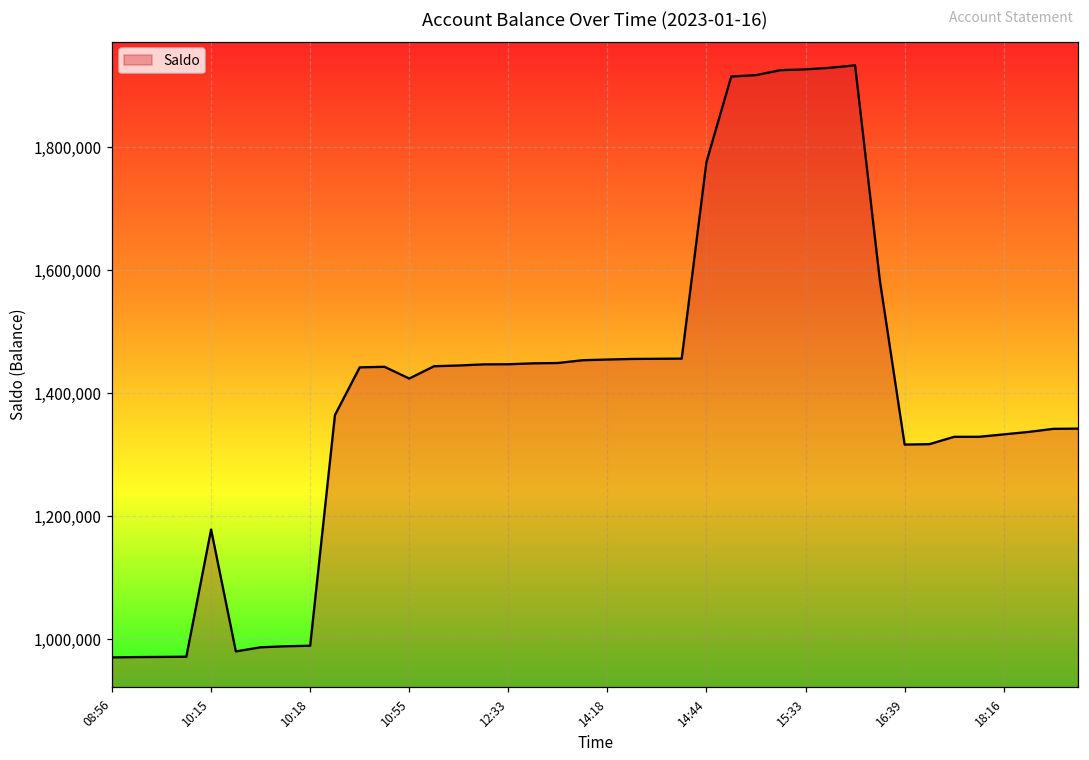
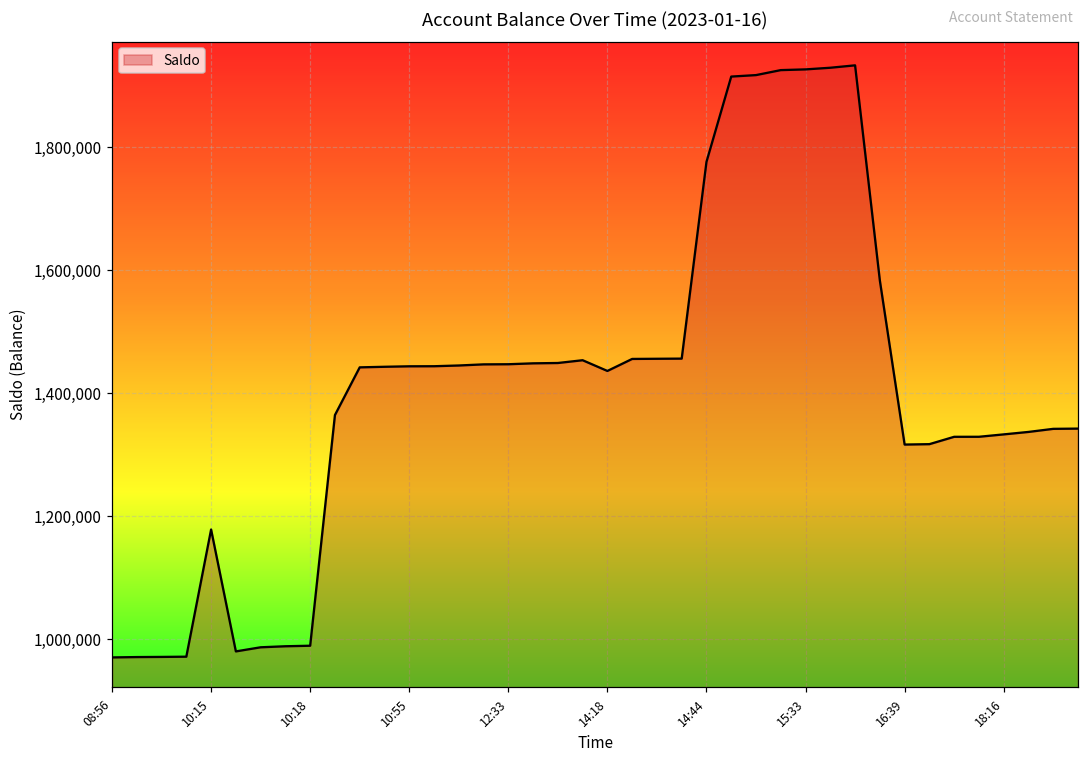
  {
    "10:15": "1,180,000",
-   "10:55": "1,420,000",
-   "14:18": "1,450,000",
+   "10:55": "1,440,000",
+   "14:18": "1,440,000",
    "15:33": "1,930,000",
    "18:16": "1,330,000"
  }
